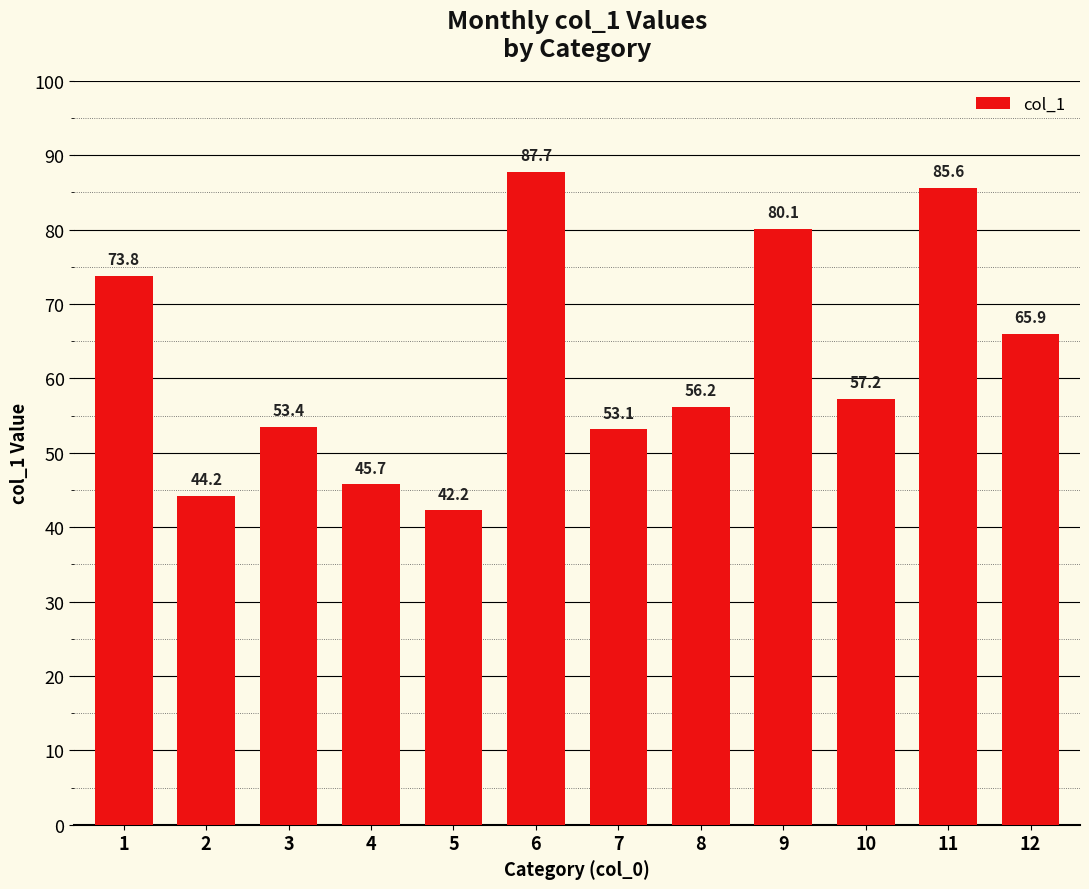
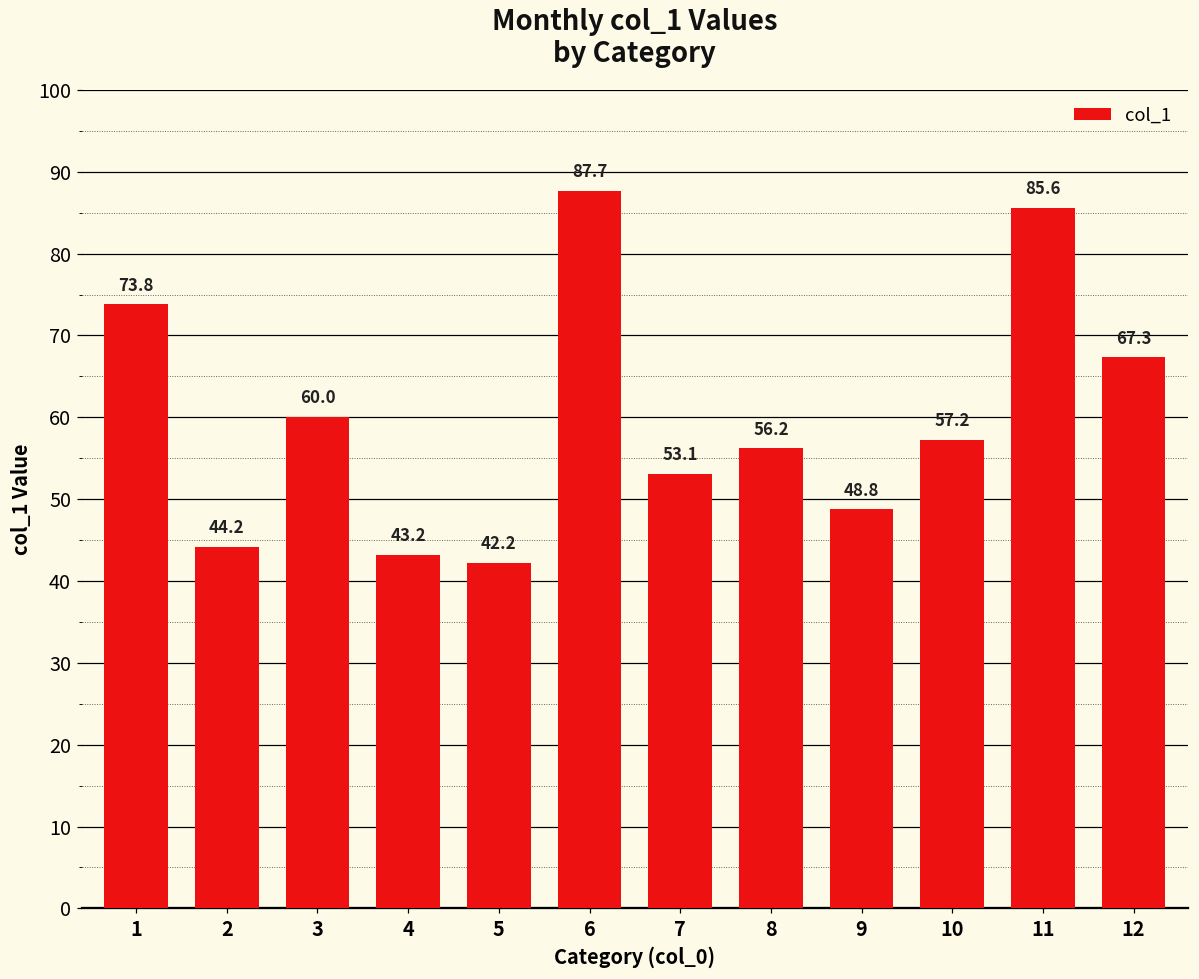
  {
    "1": 73.8,
    "2": 44.2,
-   "3": 53.4,
-   "4": 45.7,
+   "3": 60.0,
+   "4": 43.2,
    "5": 42.2,
    "6": 87.7,
    "7": 53.1,
    "8": 56.2,
-   "9": 80.1,
+   "9": 48.8,
    "10": 57.2,
    "11": 85.6,
-   "12": 65.9
+   "12": 67.3
  }
